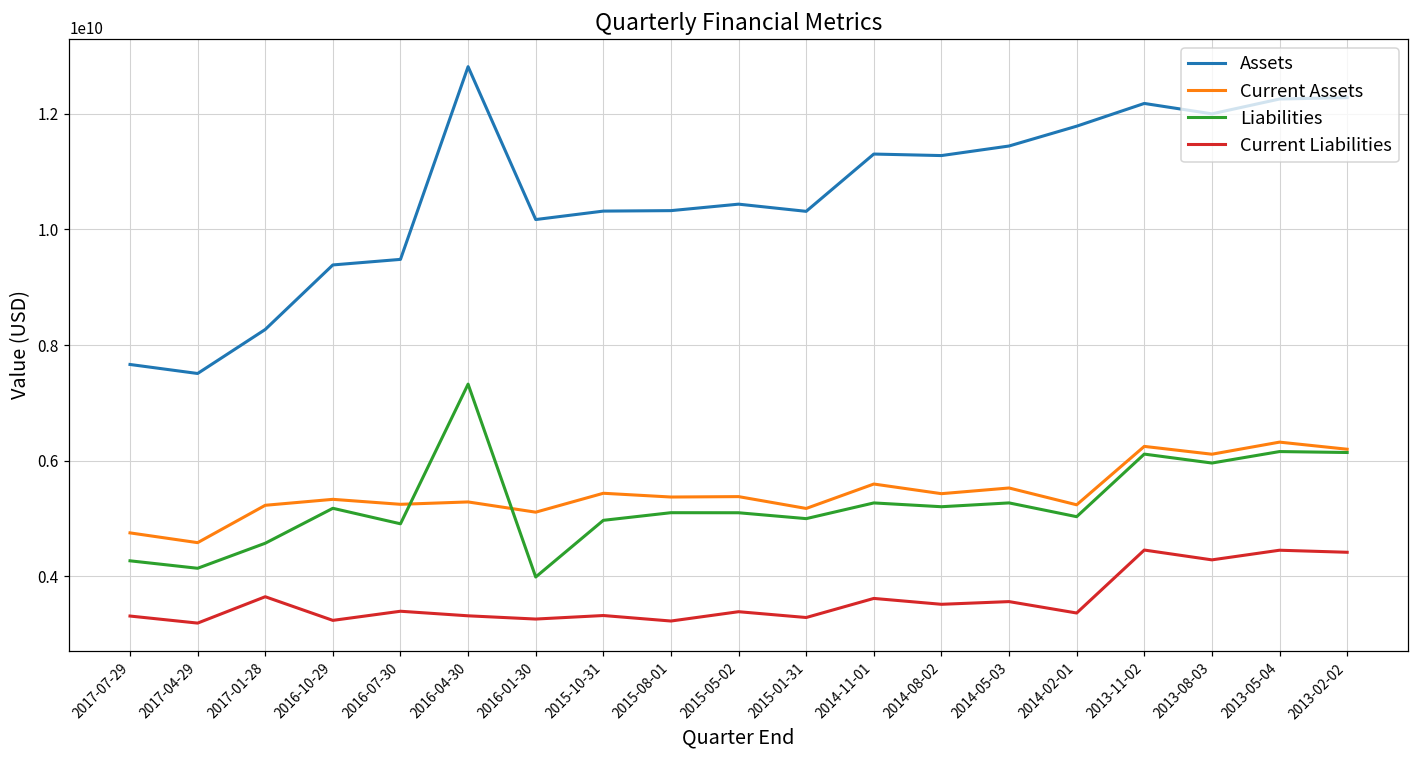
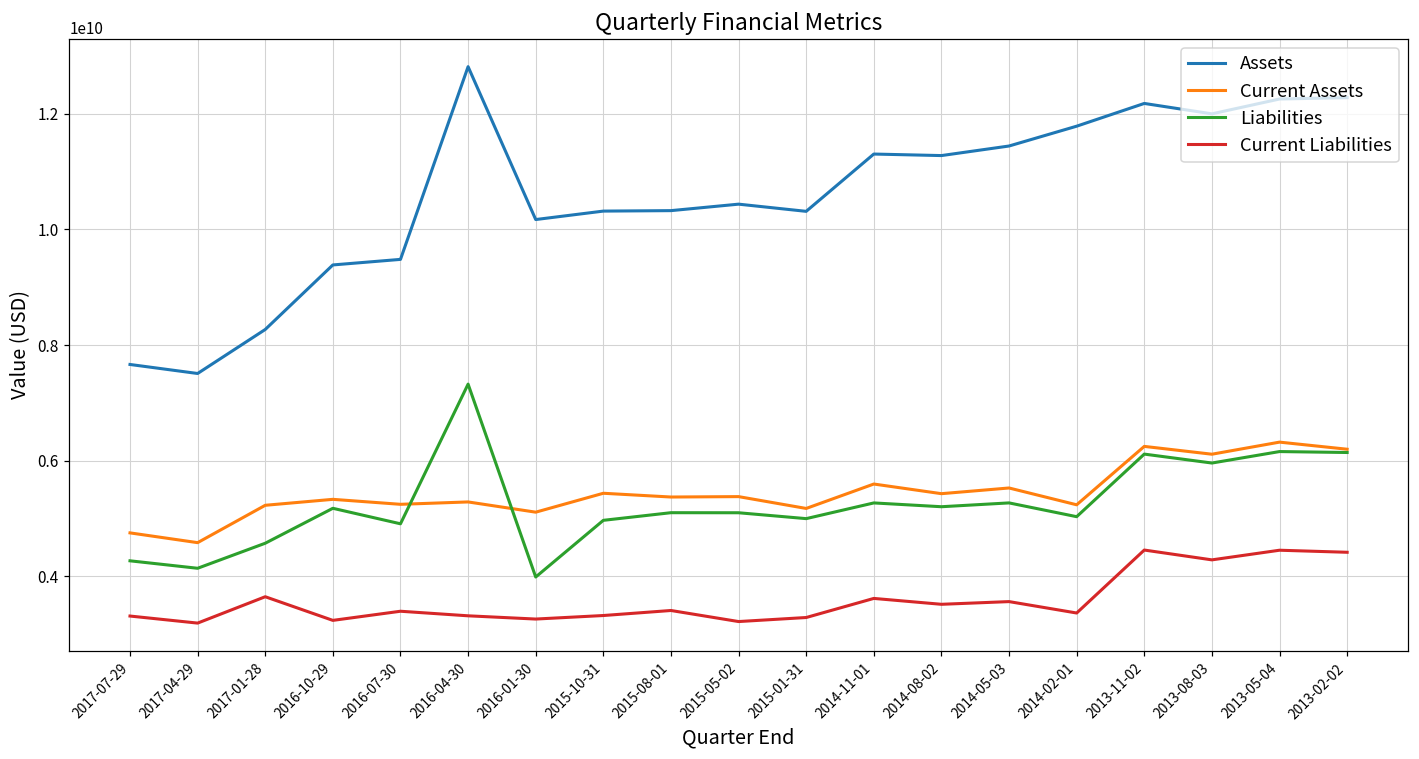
  {
    "Assets": {
      "2017-07-29": 7700000000,
      "2017-04-29": 7500000000,
      "2017-01-28": 8300000000,
      "2016-10-29": 9400000000,
      "2016-07-30": 9500000000,
      "2016-04-30": 12800000000,
      "2016-01-30": 10200000000,
      "2015-10-31": 10300000000,
      "2015-08-01": 10300000000,
      "2015-05-02": 10400000000,
      "2015-01-31": 10300000000,
      "2014-11-01": 11300000000,
      "2014-08-02": 11300000000,
      "2014-05-03": 11400000000,
      "2014-02-01": 11800000000,
      "2013-11-02": 12200000000
    },
    "Current Assets": {
      "2017-07-29": 4800000000,
      "2017-04-29": 4600000000,
      "2017-01-28": 5200000000,
      "2016-10-29": 5300000000,
      "2016-07-30": 5200000000,
      "2016-04-30": 5300000000,
      "2016-01-30": 5100000000,
      "2015-10-31": 5400000000,
      "2015-08-01": 5400000000,
      "2015-05-02": 5400000000,
      "2015-01-31": 5200000000,
      "2014-11-01": 5600000000,
      "2014-08-02": 5400000000,
      "2014-05-03": 5500000000,
      "2014-02-01": 5200000000,
      "2013-11-02": 6200000000,
      "2013-08-03": 6100000000,
      "2013-05-04": 6300000000,
      "2013-02-02": 6200000000
    },
    "Liabilities": {
      "2017-07-29": 4300000000,
      "2017-04-29": 4100000000,
      "2017-01-28": 4600000000,
      "2016-10-29": 5200000000,
      "2016-07-30": 4900000000,
      "2016-04-30": 7300000000,
      "2016-01-30": 4000000000,
      "2015-10-31": 5000000000,
      "2015-08-01": 5100000000,
      "2015-05-02": 5100000000,
      "2015-01-31": 5000000000,
      "2014-11-01": 5300000000,
      "2014-08-02": 5200000000,
      "2014-05-03": 5300000000,
      "2014-02-01": 5000000000,
      "2013-11-02": 6100000000,
      "2013-08-03": 6000000000,
      "2013-05-04": 6200000000,
      "2013-02-02": 6100000000
    },
    "Current Liabilities": {
      "2017-07-29": 3300000000,
      "2017-04-29": 3200000000,
      "2017-01-28": 3700000000,
      "2016-10-29": 3200000000,
      "2016-07-30": 3400000000,
      "2016-04-30": 3300000000,
      "2016-01-30": 3300000000,
      "2015-10-31": 3300000000,
-     "2015-08-01": 3200000000,
-     "2015-05-02": 3400000000,
+     "2015-08-01": 3400000000,
+     "2015-05-02": 3200000000,
      "2015-01-31": 3300000000,
      "2014-11-01": 3600000000,
      "2014-08-02": 3500000000,
      "2014-05-03": 3600000000,
      "2014-02-01": 3400000000,
      "2013-11-02": 4500000000,
      "2013-08-03": 4300000000,
      "2013-05-04": 4500000000,
      "2013-02-02": 4400000000
    }
  }
